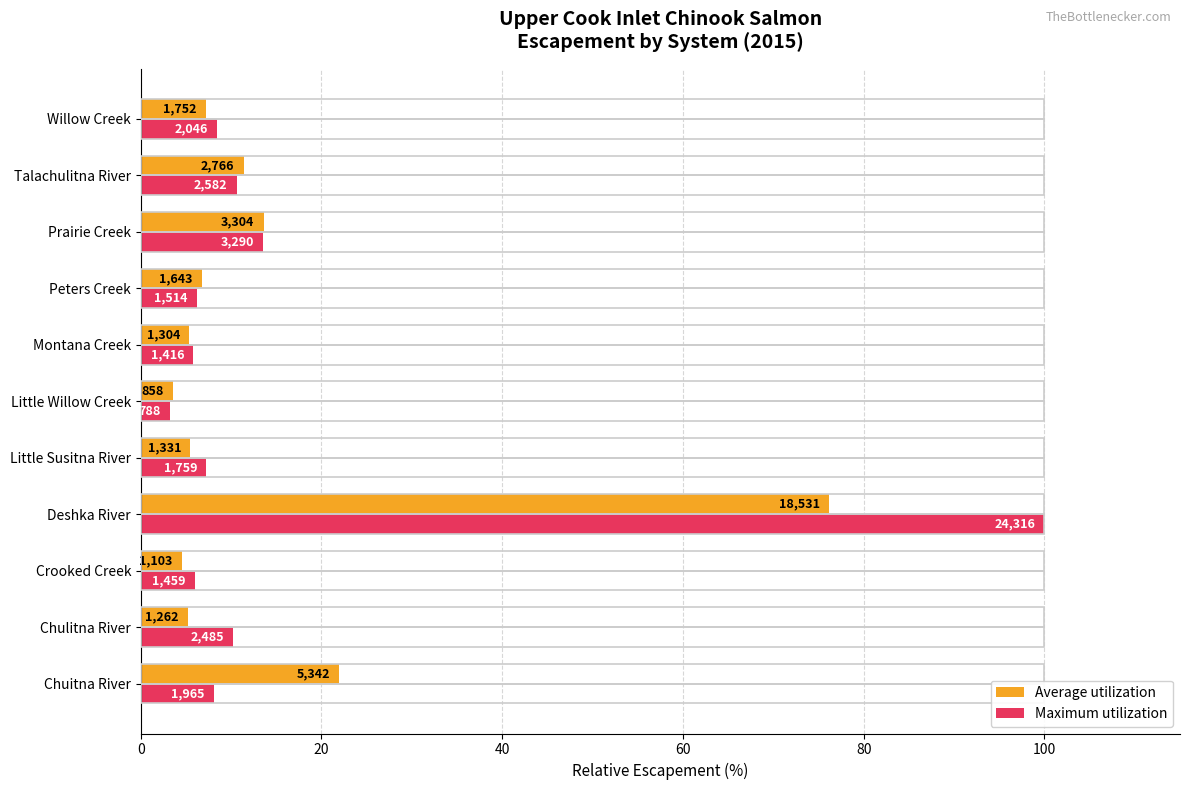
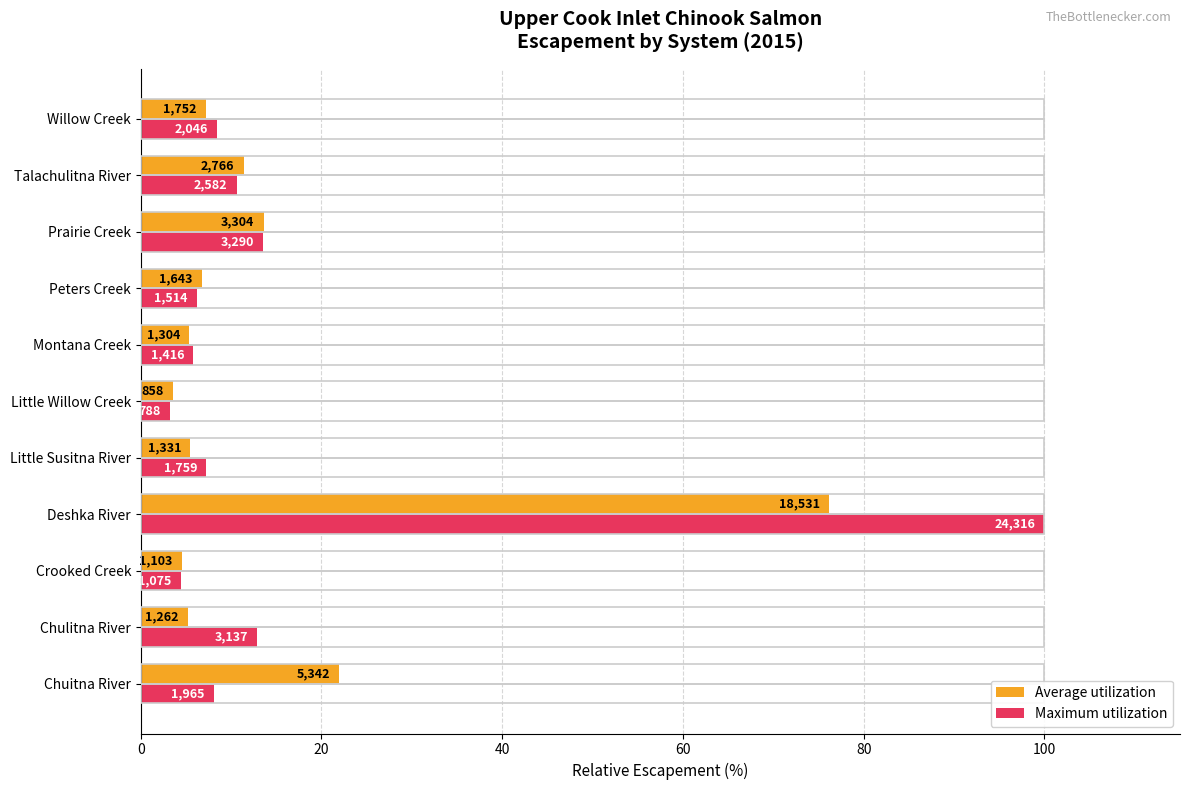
  {
    "Maximum utilization": {
-     "Crooked Creek": "1,459",
-     "Chulitna River": "2,485"
+     "Crooked Creek": "1,075",
+     "Chulitna River": "3,137"
    }
  }
